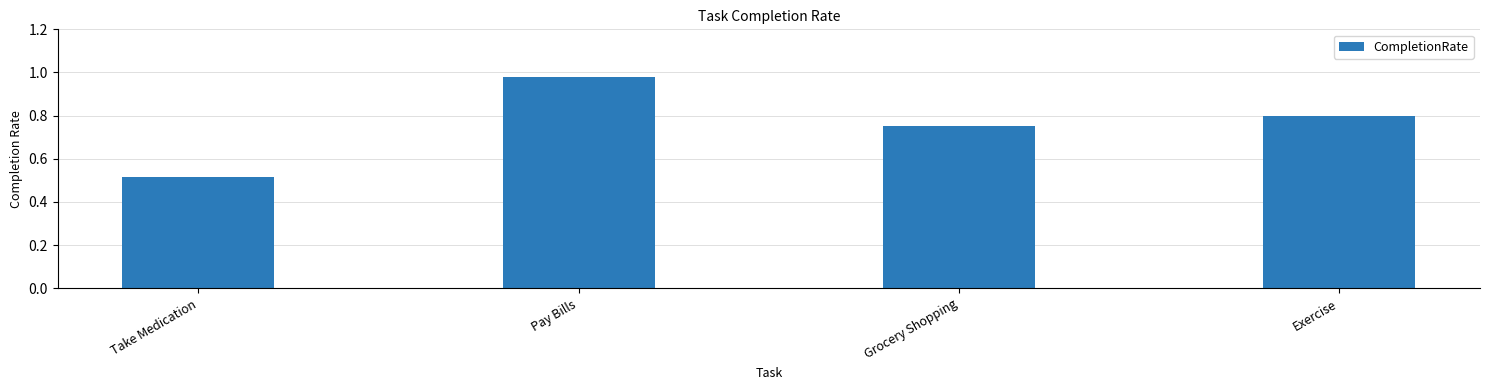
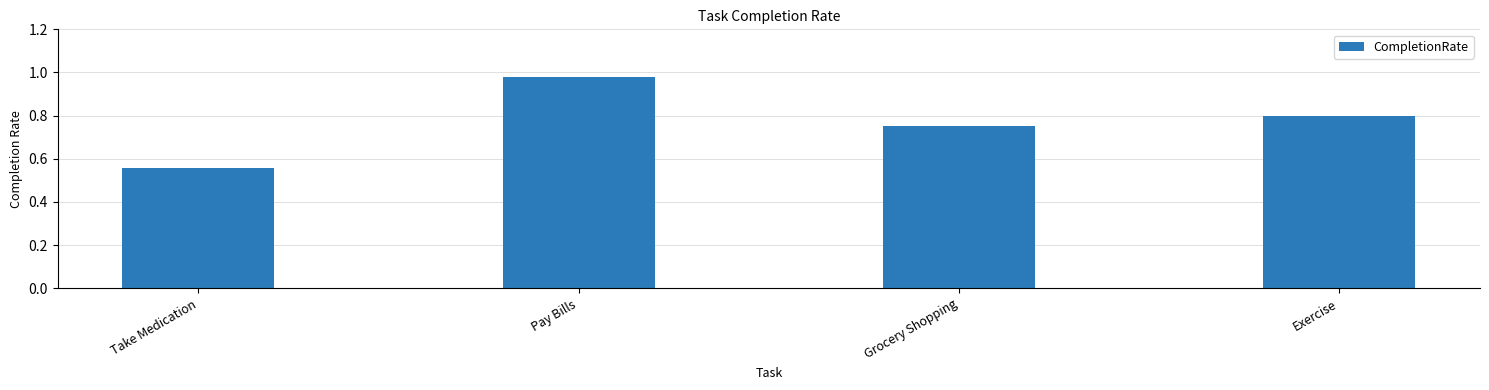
  {
-   "Take Medication": 0.52,
+   "Take Medication": 0.56,
    "Pay Bills": 0.98,
    "Grocery Shopping": 0.75,
    "Exercise": 0.80
  }
